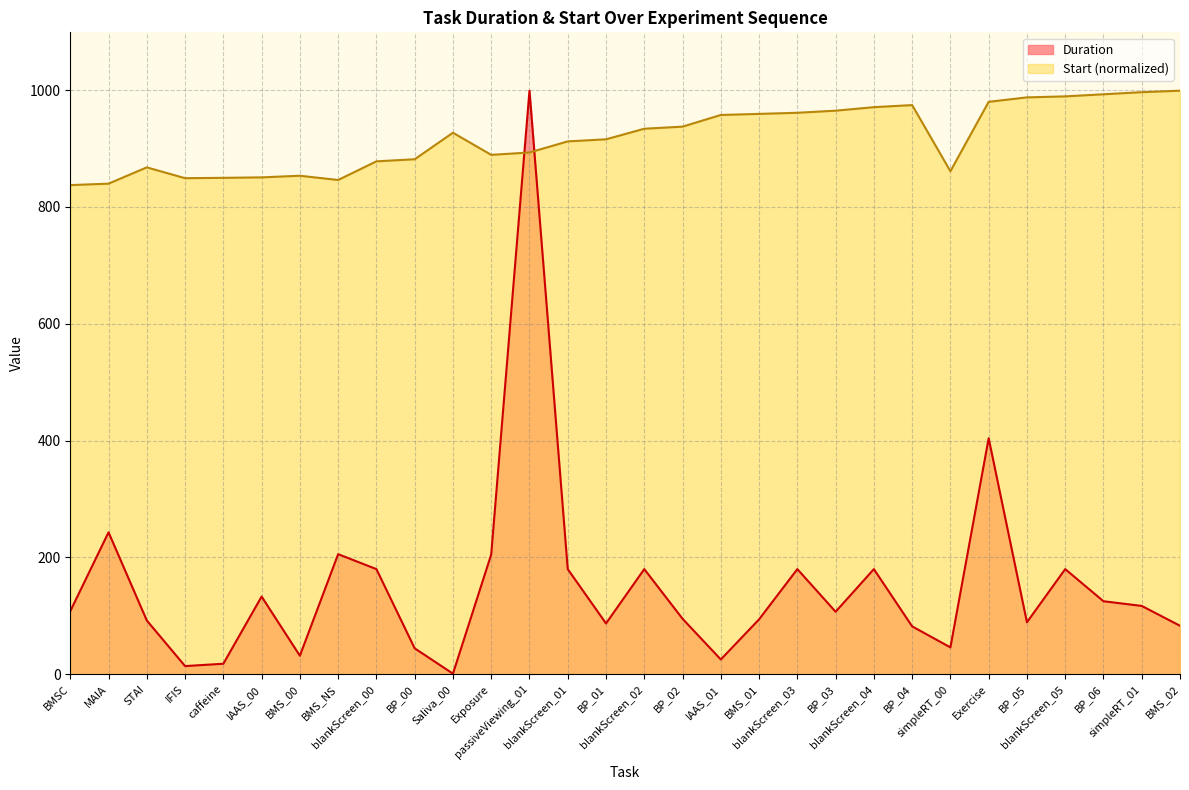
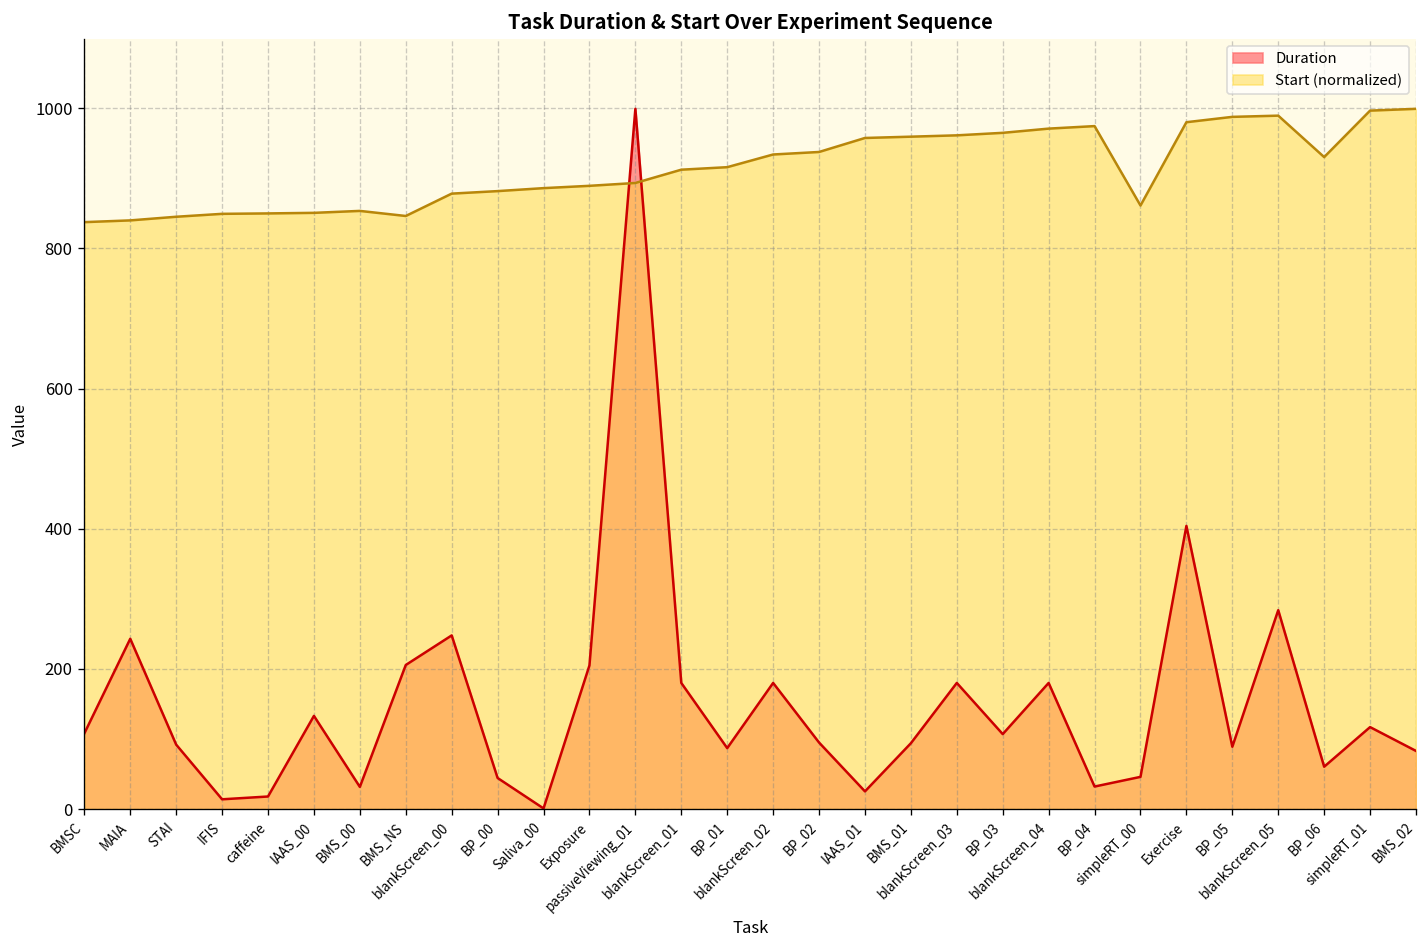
  {
    "Duration": {
      "BMSC": 110,
      "MAIA": 240,
      "STAI": 90,
      "IFIS": 10,
      "caffeine": 20,
      "IAAS_00": 130,
      "BMS_00": 30,
      "BMS_NS": 210,
-     "blankScreen_00": 180,
+     "blankScreen_00": 250,
      "BP_00": 40,
      "Saliva_00": 0,
      "Exposure": 210,
      "passiveViewing_01": 1000,
      "blankScreen_01": 180,
      "BP_01": 90,
      "blankScreen_02": 180,
      "BP_02": 100,
      "IAAS_01": 30,
      "BMS_01": 90,
      "blankScreen_03": 180,
      "BP_03": 110,
      "blankScreen_04": 180,
-     "BP_04": 80,
+     "BP_04": 30,
      "simpleRT_00": 50,
      "Exercise": 400,
      "BP_05": 90,
-     "blankScreen_05": 180,
-     "BP_06": 130,
+     "blankScreen_05": 280,
+     "BP_06": 60,
      "simpleRT_01": 120,
      "BMS_02": 80
    },
    "Start (normalized)": {
      "BMSC": 840,
      "MAIA": 840,
-     "STAI": 870,
+     "STAI": 850,
      "IFIS": 850,
      "caffeine": 850,
      "IAAS_00": 850,
      "BMS_00": 850,
      "BMS_NS": 850,
      "blankScreen_00": 880,
      "BP_00": 880,
-     "Saliva_00": 930,
+     "Saliva_00": 890,
      "Exposure": 890,
      "passiveViewing_01": 890,
      "blankScreen_01": 910,
      "BP_01": 920,
      "blankScreen_02": 930,
      "BP_02": 940,
      "IAAS_01": 960,
      "BMS_01": 960,
      "blankScreen_03": 960,
      "BP_03": 960,
      "blankScreen_04": 970,
      "BP_04": 970,
      "simpleRT_00": 860,
      "Exercise": 980,
      "BP_05": 990,
      "blankScreen_05": 990,
-     "BP_06": 990,
+     "BP_06": 930,
      "simpleRT_01": 1000,
      "BMS_02": 1000
    }
  }
